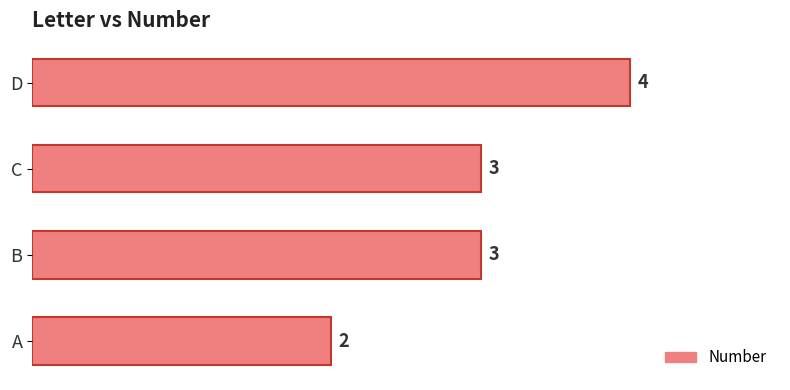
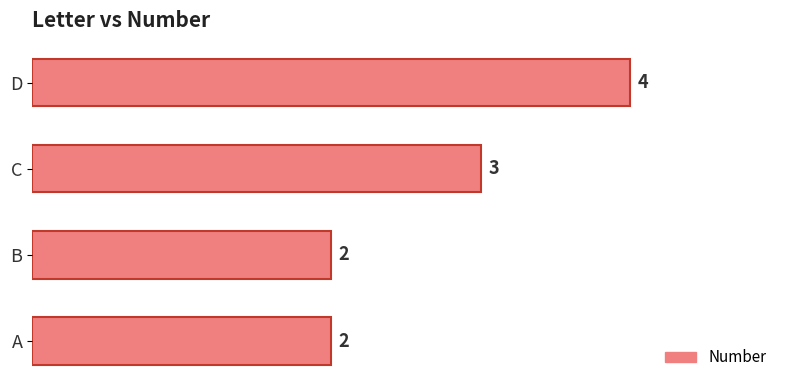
  {
    "D": 4,
    "C": 3,
-   "B": 3,
+   "B": 2,
    "A": 2
  }
